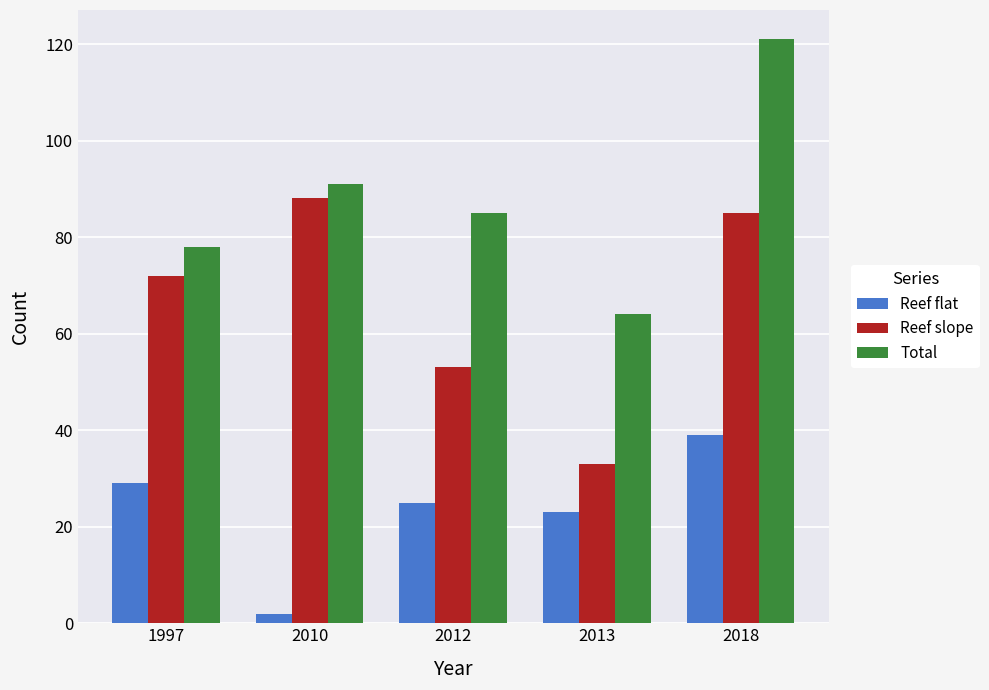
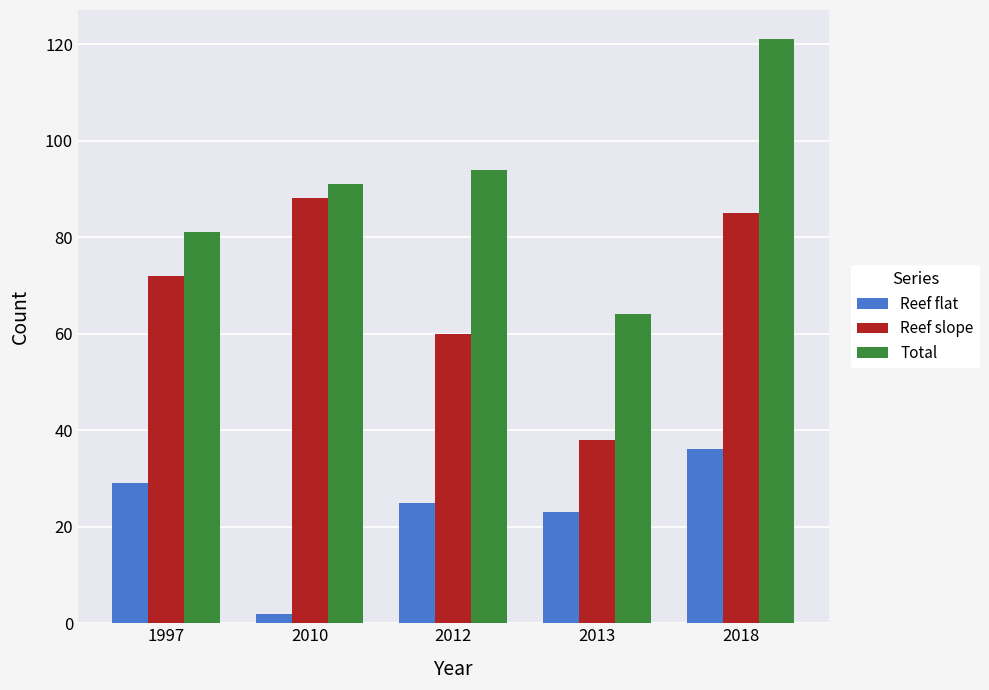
  {
    "Reef flat": {
      "1997": 29,
      "2010": 2,
      "2012": 25,
      "2013": 23,
-     "2018": 39
+     "2018": 36
    },
    "Reef slope": {
      "1997": 72,
      "2010": 88,
-     "2012": 53,
-     "2013": 33,
+     "2012": 60,
+     "2013": 38,
      "2018": 85
    },
    "Total": {
-     "1997": 78,
+     "1997": 81,
      "2010": 91,
-     "2012": 85,
+     "2012": 94,
      "2013": 64,
      "2018": 121
    }
  }
